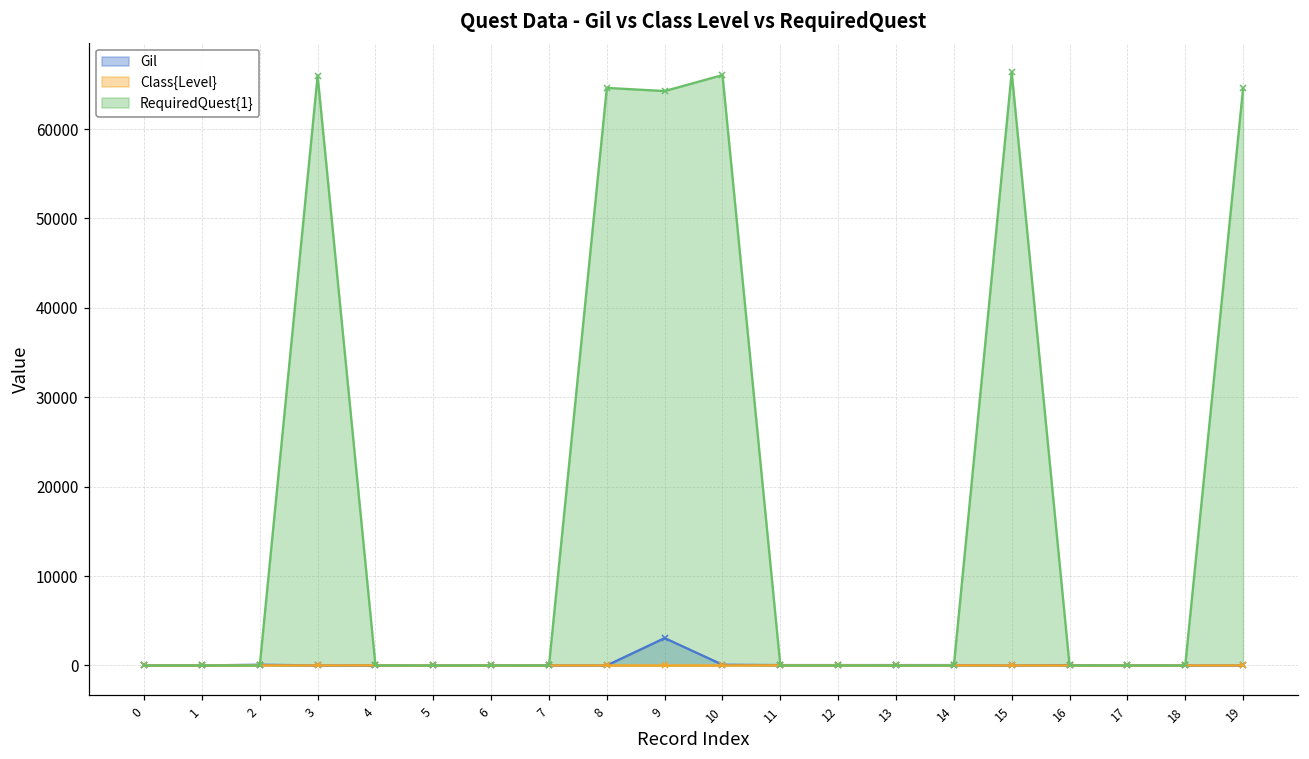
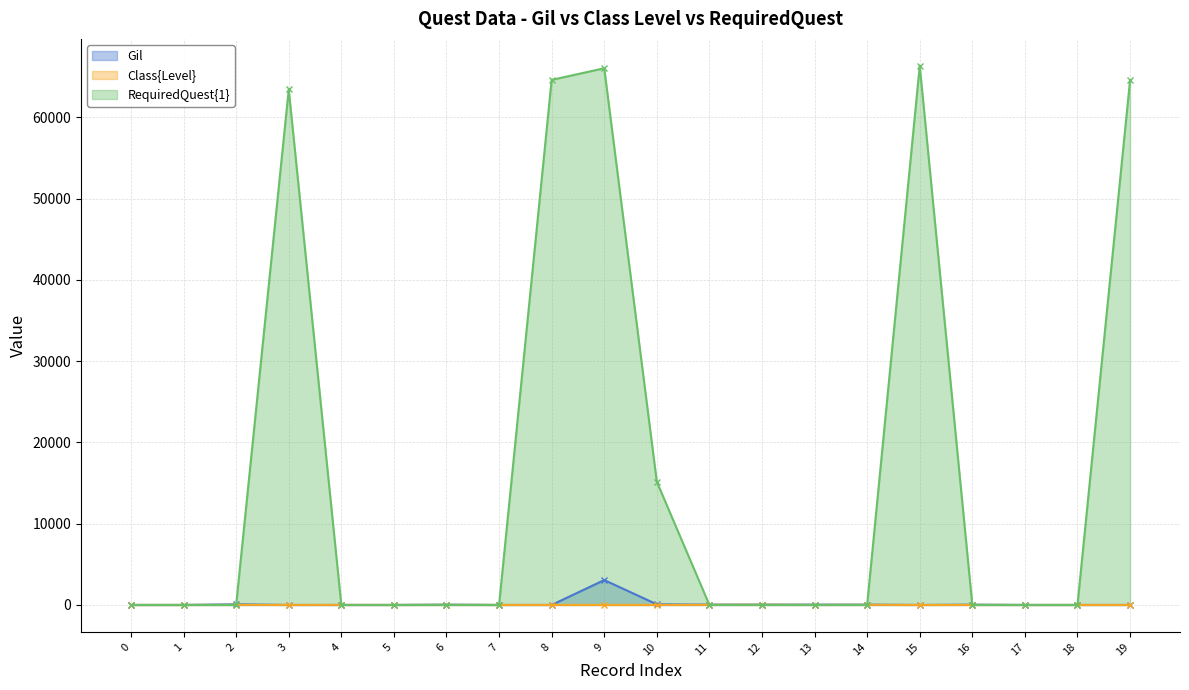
  {
    "Gil": {
      "9": 3000
    },
    "Class{Level}": {
      "9": 0
    },
    "RequiredQuest{1}": {
-     "3": 66000,
+     "3": 63000,
      "8": 65000,
-     "9": 64000,
-     "10": 66000,
+     "9": 66000,
+     "10": 15000,
      "15": 66000,
      "19": 65000
    }
  }
